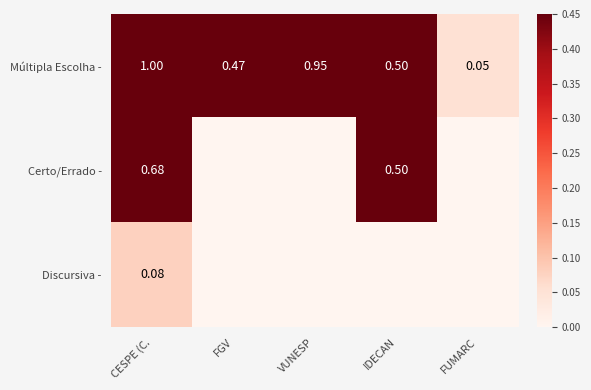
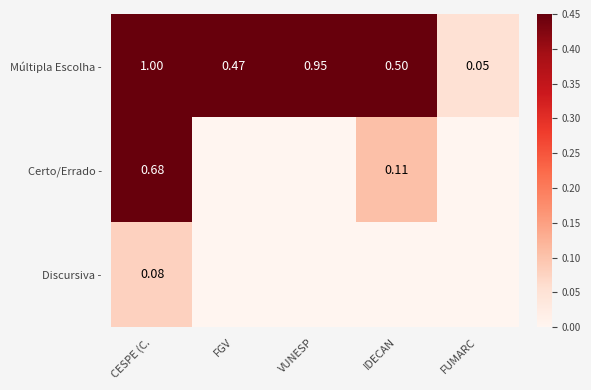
  {
    "Múltipla Escolha -": {
      "CESPE (C.": 1.00,
      "FGV": 0.47,
      "VUNESP": 0.95,
      "IDECAN": 0.50,
      "FUMARC": 0.05
    },
    "Certo/Errado -": {
      "CESPE (C.": 0.68,
-     "IDECAN": 0.50
+     "IDECAN": 0.11
    },
    "Discursiva -": {
      "CESPE (C.": 0.08
    }
  }
